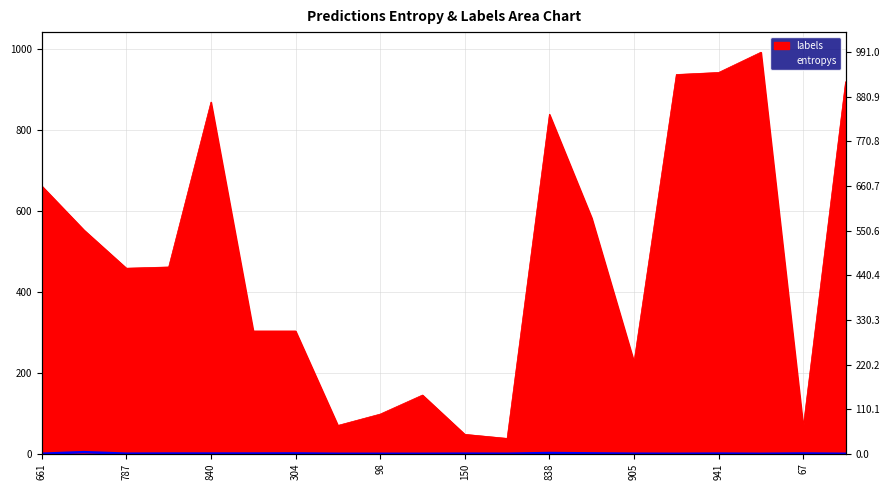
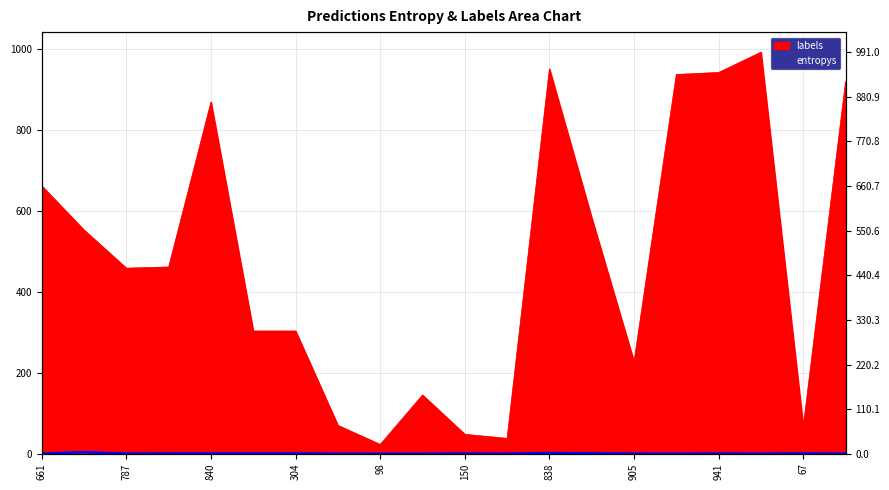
  {
    "labels": {
      "661": 660,
      "787": 460,
      "840": 870,
      "304": 300,
-     "98": 100,
+     "98": 20,
      "150": 50,
-     "838": 840,
+     "838": 950,
      "905": 230,
      "941": 940,
      "67": 70
    },
    "entropys": {
      "661": 0,
      "787": 0,
      "840": 0,
      "304": 0,
      "98": 0,
      "150": 0,
      "838": 0,
      "905": 0,
      "941": 0,
      "67": 0
    }
  }
